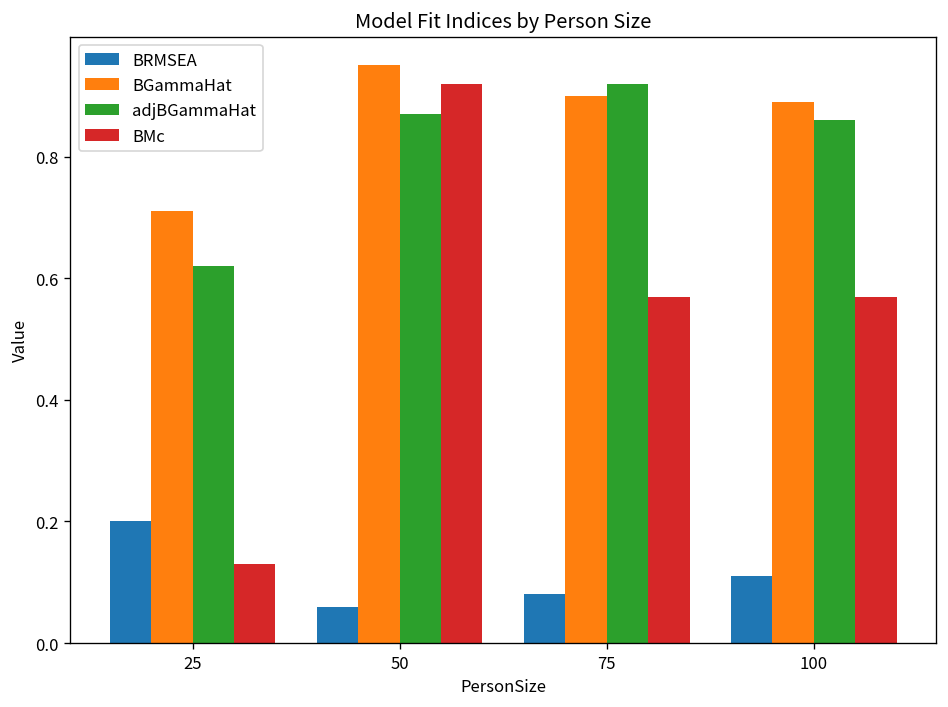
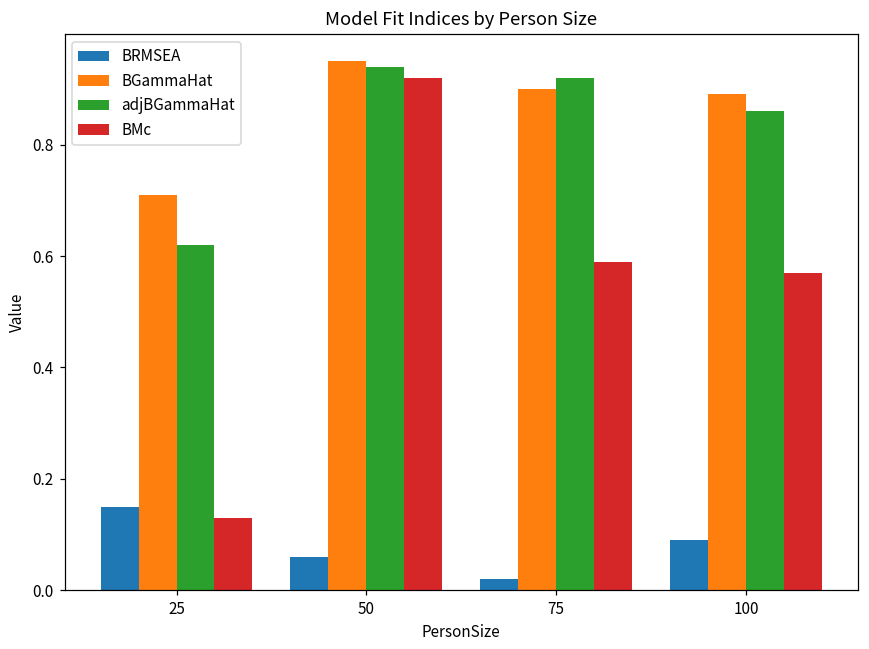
  {
    "BRMSEA": {
-     "25": 0.20,
+     "25": 0.15,
      "50": 0.06,
-     "75": 0.08,
-     "100": 0.11
+     "75": 0.02,
+     "100": 0.09
    },
    "BGammaHat": {
      "25": 0.71,
      "50": 0.95,
      "75": 0.90,
      "100": 0.89
    },
    "adjBGammaHat": {
      "25": 0.62,
-     "50": 0.87,
+     "50": 0.94,
      "75": 0.92,
      "100": 0.86
    },
    "BMc": {
      "25": 0.13,
      "50": 0.92,
-     "75": 0.57,
+     "75": 0.59,
      "100": 0.57
    }
  }
